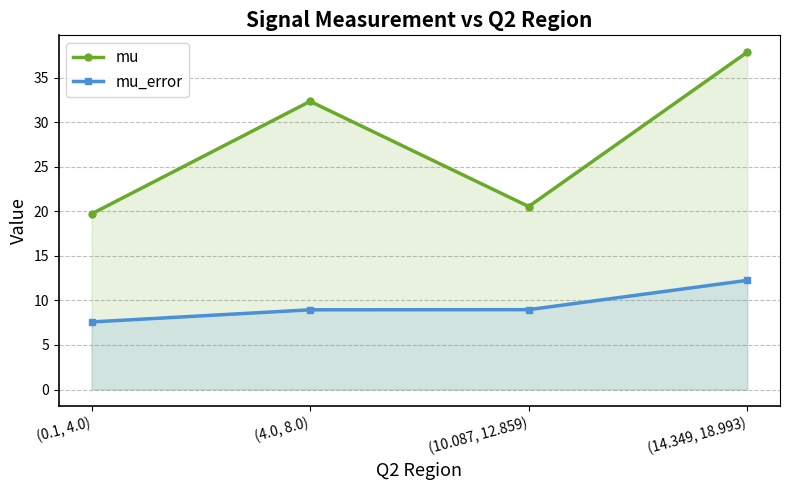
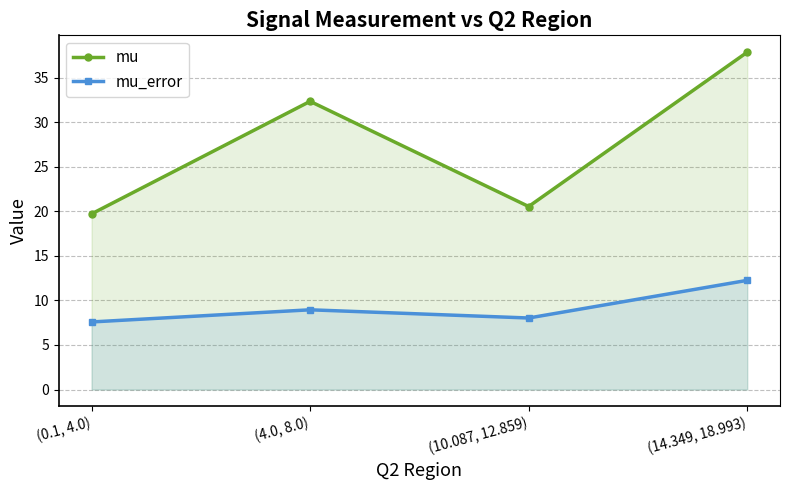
  {
    "mu": {
      "(0.1, 4.0)": 20,
      "(4.0, 8.0)": 32,
      "(10.087, 12.859)": 21,
      "(14.349, 18.993)": 38
    },
    "mu_error": {
      "(0.1, 4.0)": 8,
      "(4.0, 8.0)": 9,
-     "(10.087, 12.859)": 9,
+     "(10.087, 12.859)": 8,
      "(14.349, 18.993)": 12
    }
  }
